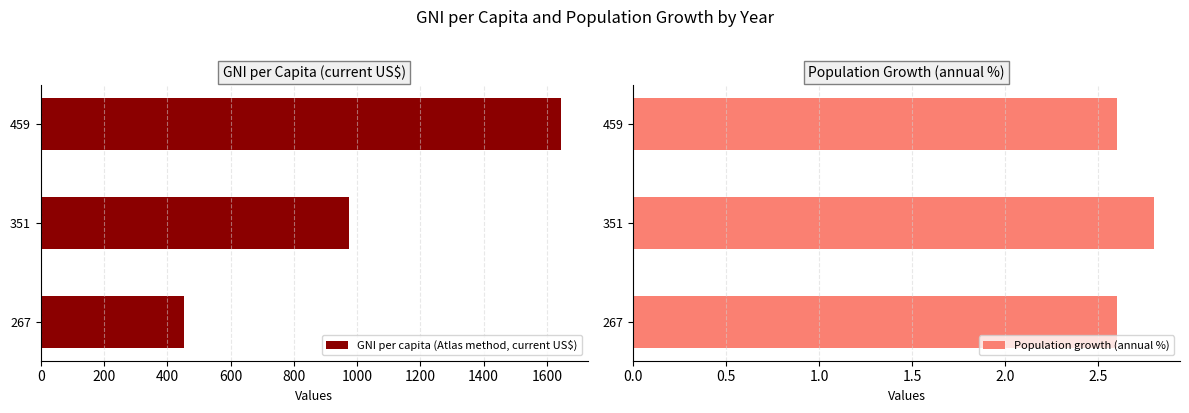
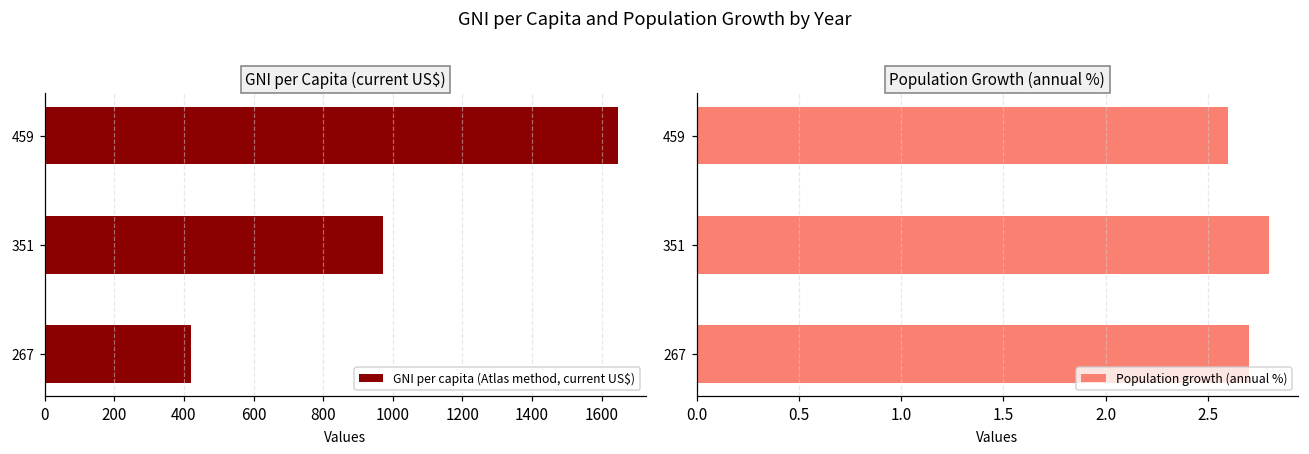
  {
    "GNI per Capita (current US$)": {
      "459": 1650,
      "351": 970,
-     "267": 450
+     "267": 420
    },
    "Population Growth (annual %)": {
      "459": 2.6,
      "351": 2.8,
-     "267": 2.6
+     "267": 2.7
    }
  }
